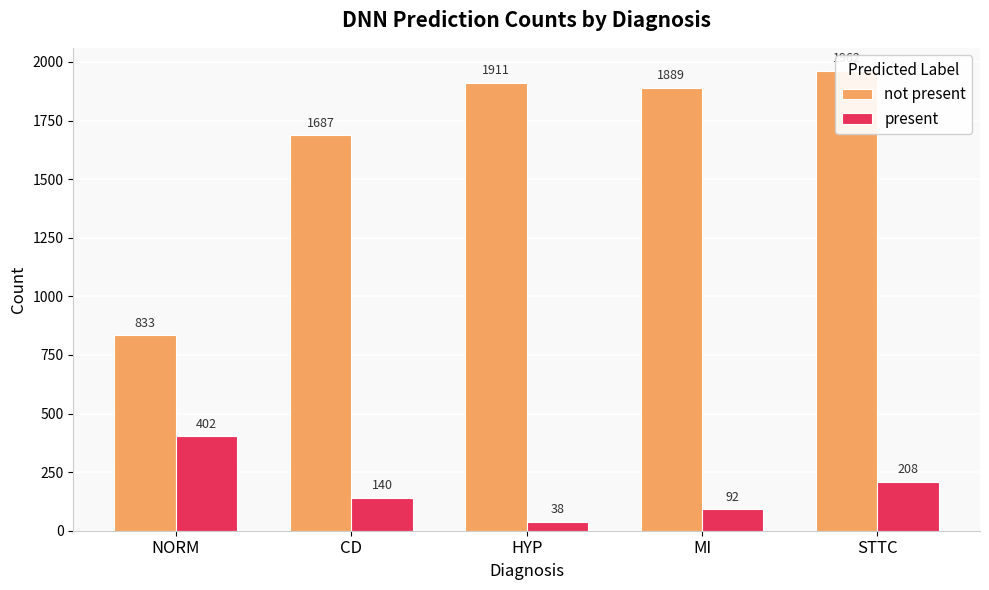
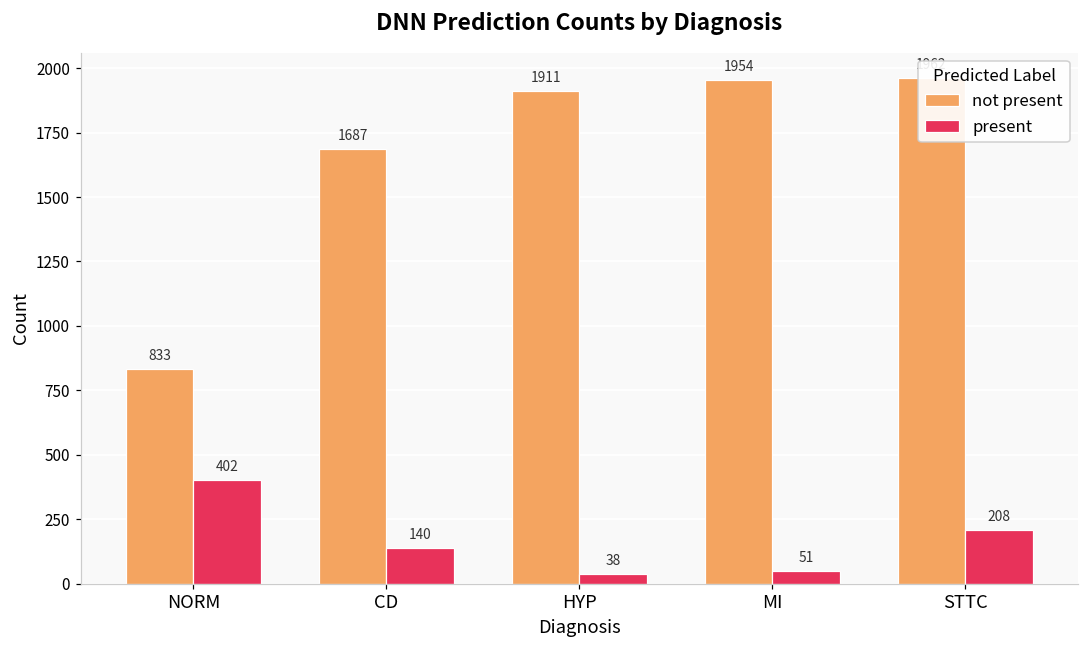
  {
    "not present": {
      "NORM": 833,
      "CD": 1687,
      "HYP": 1911,
-     "MI": 1889
+     "MI": 1954
    },
    "present": {
      "NORM": 402,
      "CD": 140,
      "HYP": 38,
-     "MI": 92,
+     "MI": 51,
      "STTC": 208
    }
  }
